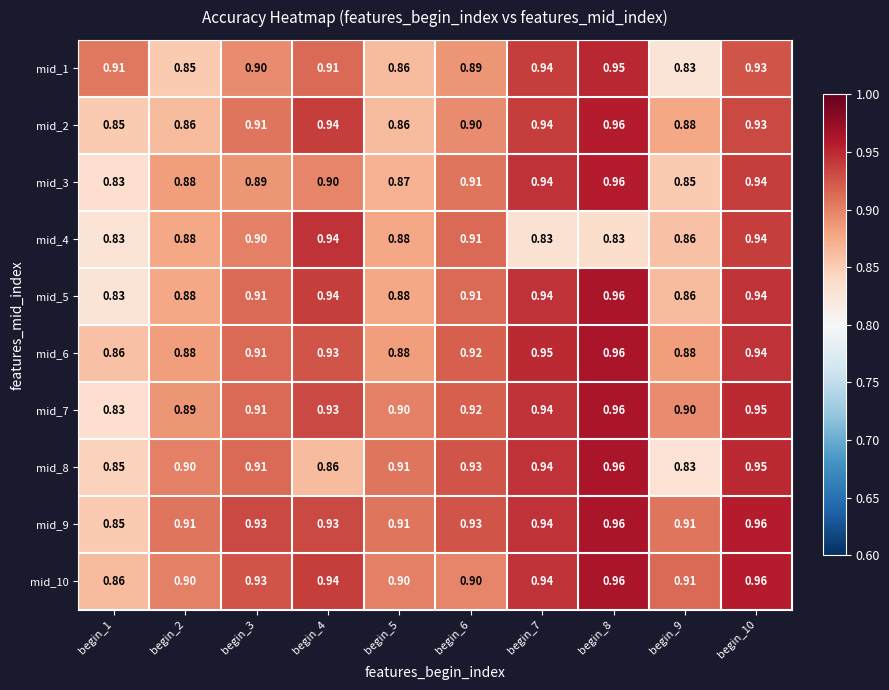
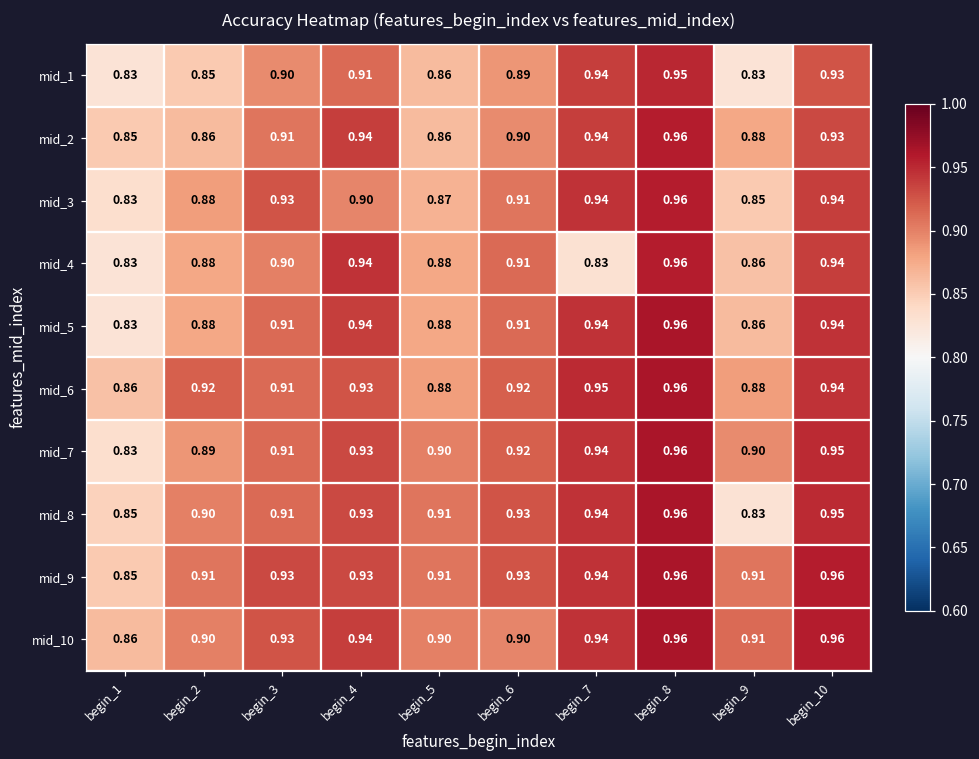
  {
    "mid_1": {
-     "begin_1": 0.91,
+     "begin_1": 0.83,
      "begin_2": 0.85,
      "begin_3": 0.90,
      "begin_4": 0.91,
      "begin_5": 0.86,
      "begin_6": 0.89,
      "begin_7": 0.94,
      "begin_8": 0.95,
      "begin_9": 0.83,
      "begin_10": 0.93
    },
    "mid_2": {
      "begin_1": 0.85,
      "begin_2": 0.86,
      "begin_3": 0.91,
      "begin_4": 0.94,
      "begin_5": 0.86,
      "begin_6": 0.90,
      "begin_7": 0.94,
      "begin_8": 0.96,
      "begin_9": 0.88,
      "begin_10": 0.93
    },
    "mid_3": {
      "begin_1": 0.83,
      "begin_2": 0.88,
-     "begin_3": 0.89,
+     "begin_3": 0.93,
      "begin_4": 0.90,
      "begin_5": 0.87,
      "begin_6": 0.91,
      "begin_7": 0.94,
      "begin_8": 0.96,
      "begin_9": 0.85,
      "begin_10": 0.94
    },
    "mid_4": {
      "begin_1": 0.83,
      "begin_2": 0.88,
      "begin_3": 0.90,
      "begin_4": 0.94,
      "begin_5": 0.88,
      "begin_6": 0.91,
      "begin_7": 0.83,
-     "begin_8": 0.83,
+     "begin_8": 0.96,
      "begin_9": 0.86,
      "begin_10": 0.94
    },
    "mid_5": {
      "begin_1": 0.83,
      "begin_2": 0.88,
      "begin_3": 0.91,
      "begin_4": 0.94,
      "begin_5": 0.88,
      "begin_6": 0.91,
      "begin_7": 0.94,
      "begin_8": 0.96,
      "begin_9": 0.86,
      "begin_10": 0.94
    },
    "mid_6": {
      "begin_1": 0.86,
-     "begin_2": 0.88,
+     "begin_2": 0.92,
      "begin_3": 0.91,
      "begin_4": 0.93,
      "begin_5": 0.88,
      "begin_6": 0.92,
      "begin_7": 0.95,
      "begin_8": 0.96,
      "begin_9": 0.88,
      "begin_10": 0.94
    },
    "mid_7": {
      "begin_1": 0.83,
      "begin_2": 0.89,
      "begin_3": 0.91,
      "begin_4": 0.93,
      "begin_5": 0.90,
      "begin_6": 0.92,
      "begin_7": 0.94,
      "begin_8": 0.96,
      "begin_9": 0.90,
      "begin_10": 0.95
    },
    "mid_8": {
      "begin_1": 0.85,
      "begin_2": 0.90,
      "begin_3": 0.91,
-     "begin_4": 0.86,
+     "begin_4": 0.93,
      "begin_5": 0.91,
      "begin_6": 0.93,
      "begin_7": 0.94,
      "begin_8": 0.96,
      "begin_9": 0.83,
      "begin_10": 0.95
    },
    "mid_9": {
      "begin_1": 0.85,
      "begin_2": 0.91,
      "begin_3": 0.93,
      "begin_4": 0.93,
      "begin_5": 0.91,
      "begin_6": 0.93,
      "begin_7": 0.94,
      "begin_8": 0.96,
      "begin_9": 0.91,
      "begin_10": 0.96
    },
    "mid_10": {
      "begin_1": 0.86,
      "begin_2": 0.90,
      "begin_3": 0.93,
      "begin_4": 0.94,
      "begin_5": 0.90,
      "begin_6": 0.90,
      "begin_7": 0.94,
      "begin_8": 0.96,
      "begin_9": 0.91,
      "begin_10": 0.96
    }
  }
